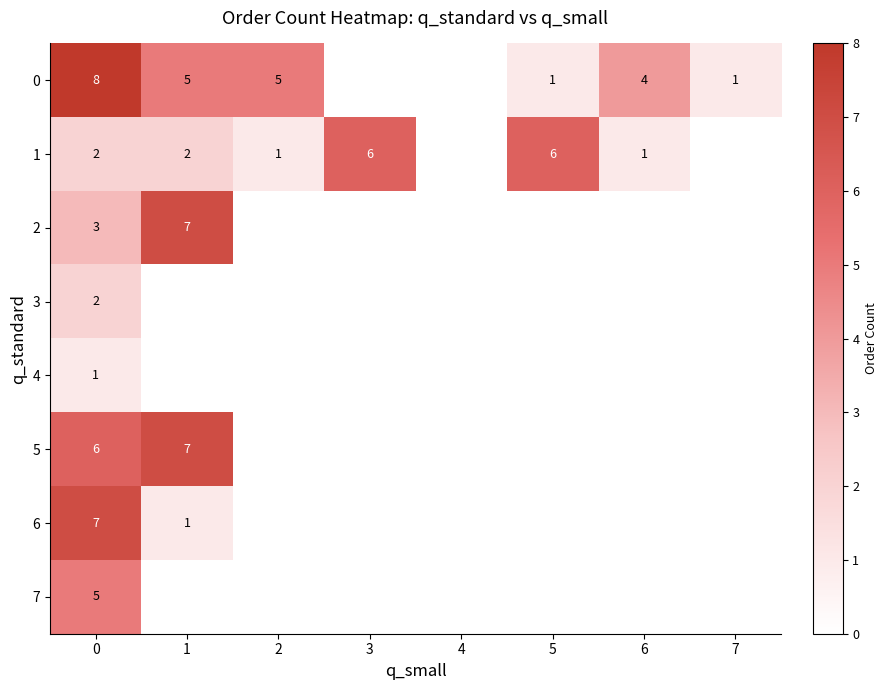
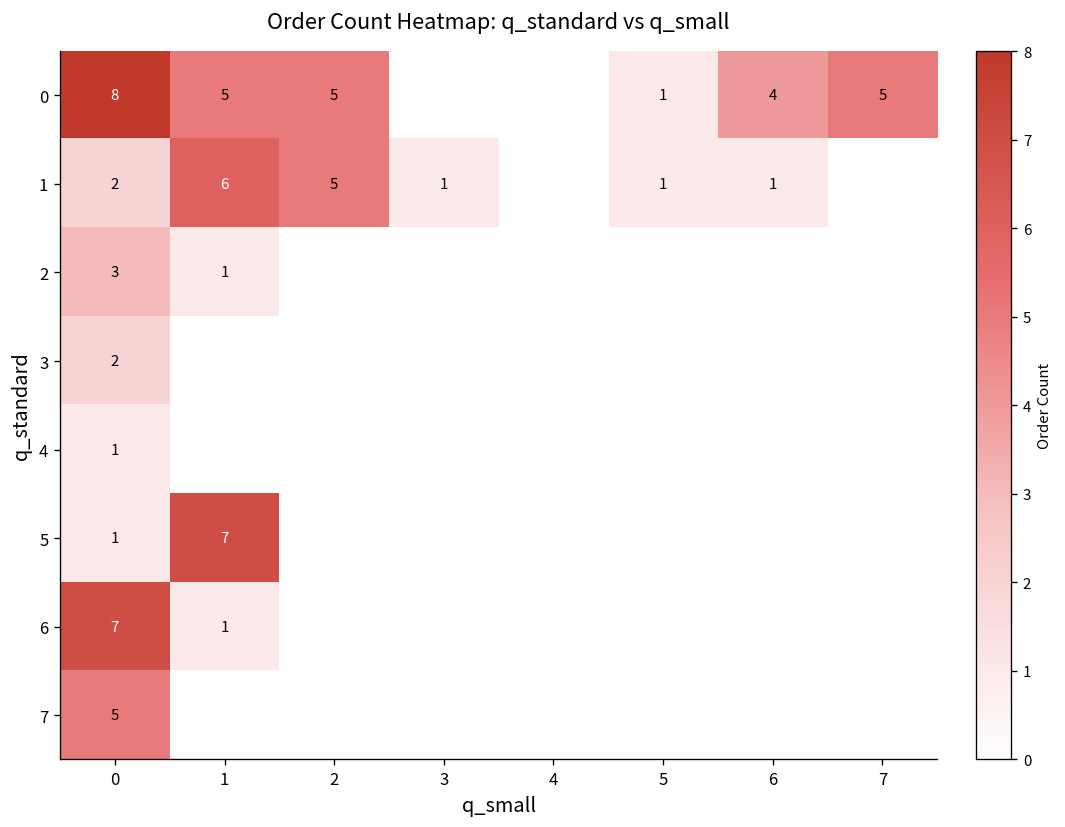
  {
    "0": {
      "0": 8,
      "1": 5,
      "2": 5,
      "5": 1,
      "6": 4,
-     "7": 1
+     "7": 5
    },
    "1": {
      "0": 2,
-     "1": 2,
-     "2": 1,
-     "3": 6,
-     "5": 6,
+     "1": 6,
+     "2": 5,
+     "3": 1,
+     "5": 1,
      "6": 1
    },
    "2": {
      "0": 3,
-     "1": 7
+     "1": 1
    },
    "3": {
      "0": 2
    },
    "4": {
      "0": 1
    },
    "5": {
-     "0": 6,
+     "0": 1,
      "1": 7
    },
    "6": {
      "0": 7,
      "1": 1
    },
    "7": {
      "0": 5
    }
  }
